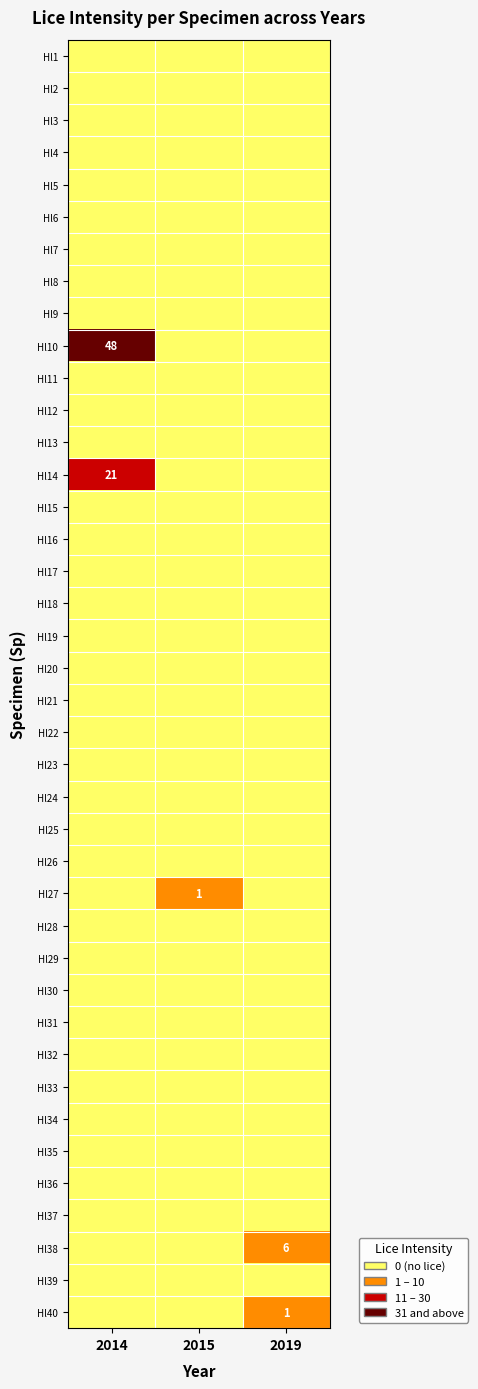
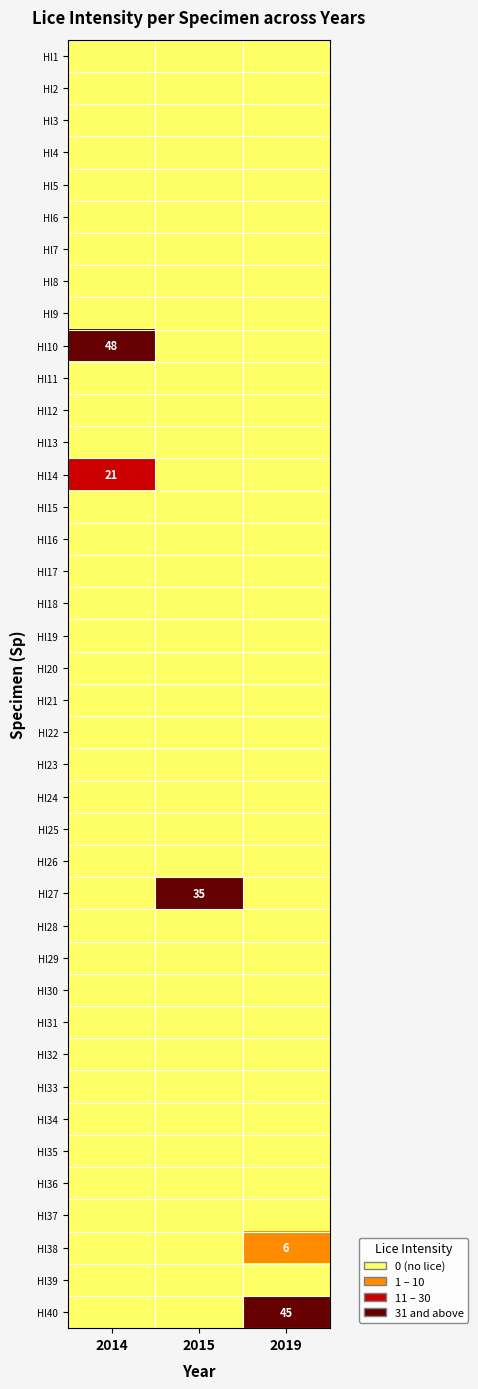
  {
    "Hl10": {
      "2014": 48
    },
    "Hl14": {
      "2014": 21
    },
    "Hl27": {
-     "2015": 1
+     "2015": 35
    },
    "Hl38": {
      "2019": 6
    },
    "Hl40": {
-     "2019": 1
+     "2019": 45
    }
  }
